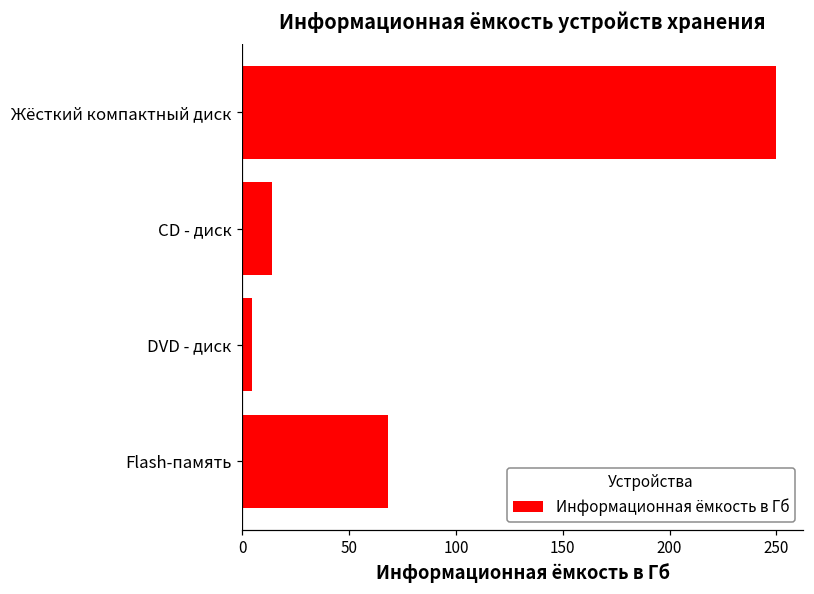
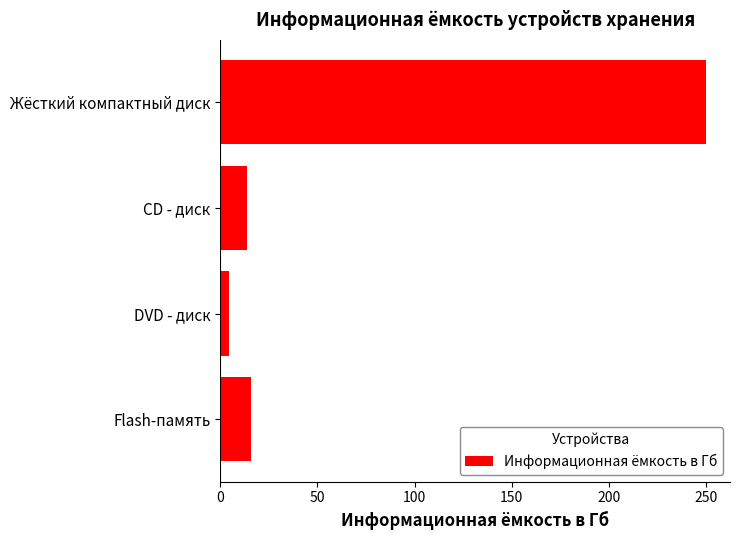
  {
    "Жёсткий компактный диск": 250,
    "CD - диск": 14,
    "DVD - диск": 5,
-   "Flash-память": 68
+   "Flash-память": 16
  }
